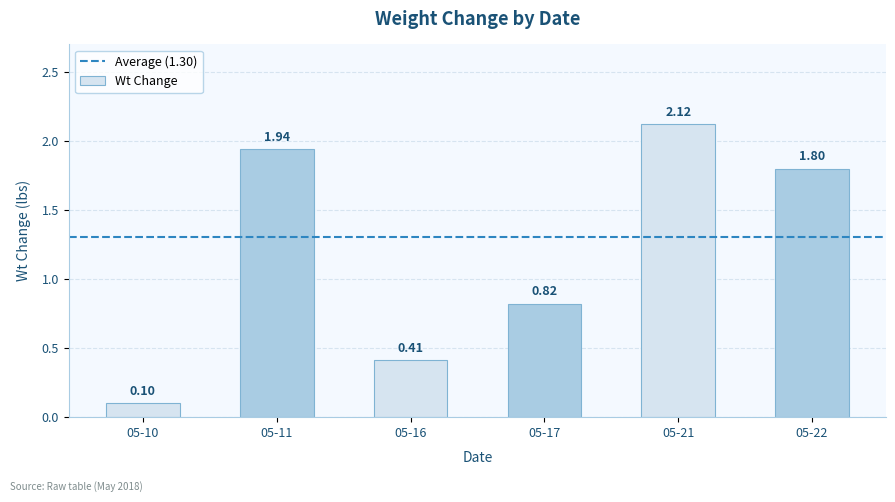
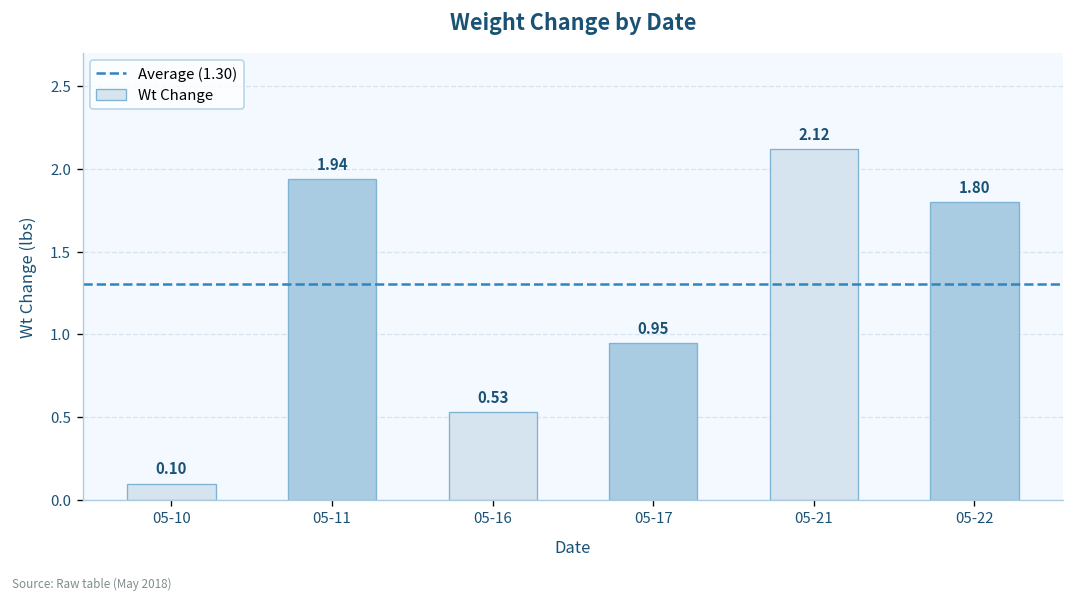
  {
    "05-10": 0.10,
    "05-11": 1.94,
-   "05-16": 0.41,
-   "05-17": 0.82,
+   "05-16": 0.53,
+   "05-17": 0.95,
    "05-21": 2.12,
    "05-22": 1.80
  }
